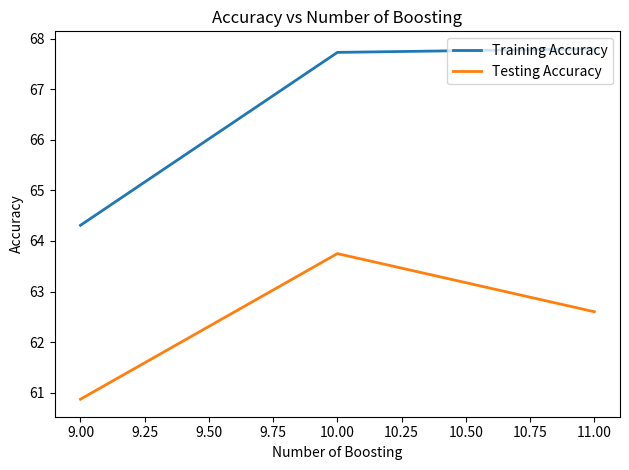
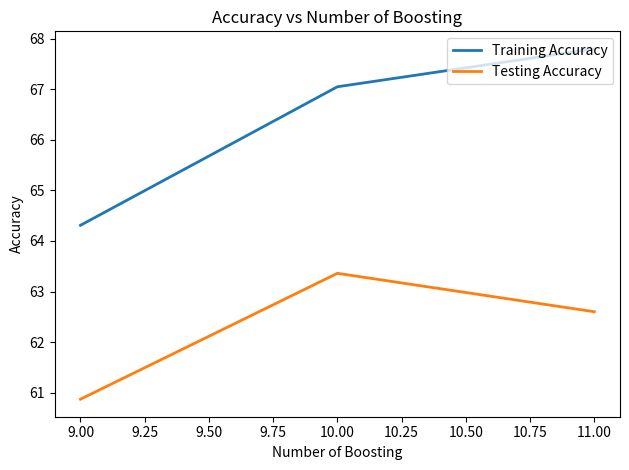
  {
    "Training Accuracy": {
      "9.00": 64.3,
-     "10.00": 67.7
+     "10.00": 67.1
    },
    "Testing Accuracy": {
      "9.00": 60.9,
-     "10.00": 63.8,
+     "10.00": 63.4,
      "11.00": 62.6
    }
  }
